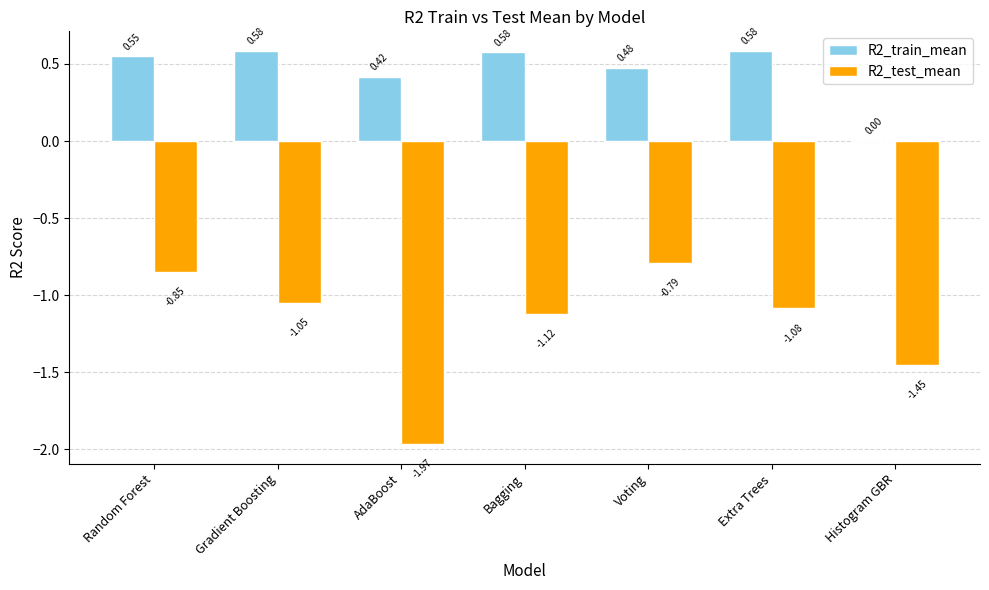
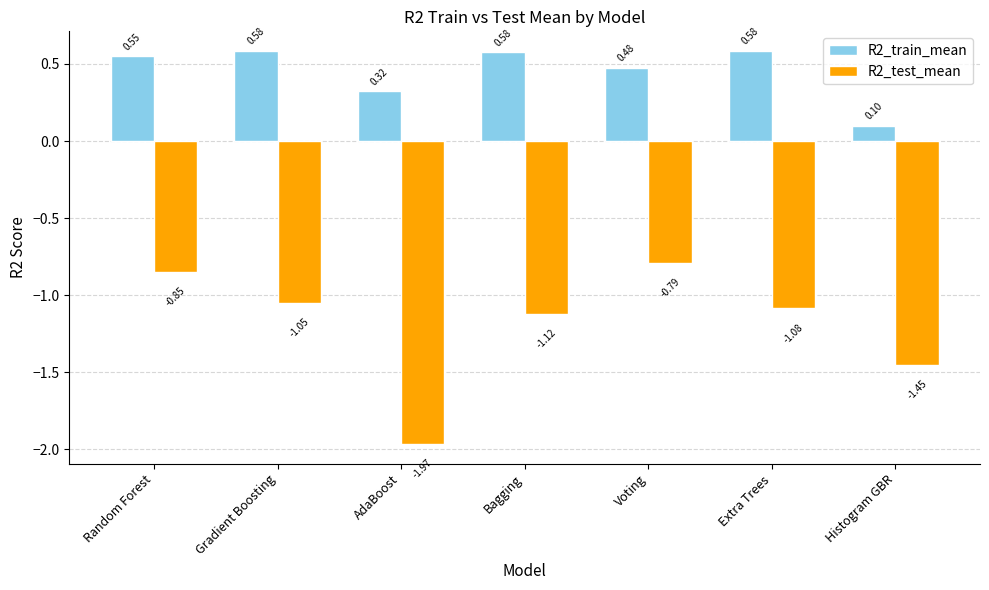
  {
    "R2_train_mean": {
      "Random Forest": 0.55,
      "Gradient Boosting": 0.58,
-     "AdaBoost": 0.42,
+     "AdaBoost": 0.32,
      "Bagging": 0.58,
      "Voting": 0.48,
      "Extra Trees": 0.58,
-     "Histogram GBR": 0.00
+     "Histogram GBR": 0.10
    },
    "R2_test_mean": {
      "Random Forest": -0.85,
      "Gradient Boosting": -1.05,
      "AdaBoost": -1.97,
      "Bagging": -1.12,
      "Voting": -0.79,
      "Extra Trees": -1.08,
      "Histogram GBR": -1.45
    }
  }
